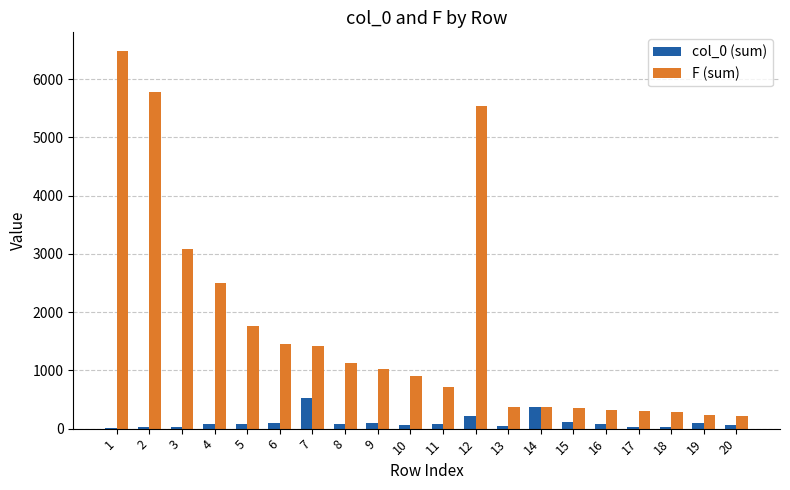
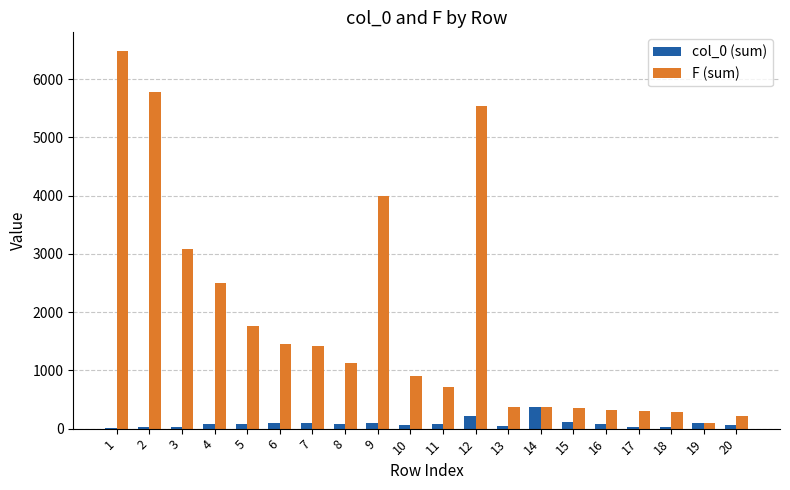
  {
    "col_0 (sum)": {
      "4": 100,
      "5": 100,
      "6": 100,
-     "7": 500,
+     "7": 100,
      "8": 100,
      "9": 100,
      "10": 100,
      "11": 100,
      "12": 200,
      "13": 0,
      "14": 400,
      "15": 100,
      "16": 100,
      "19": 100,
      "20": 100
    },
    "F (sum)": {
      "1": 6500,
      "2": 5800,
      "3": 3100,
      "4": 2500,
      "5": 1800,
      "6": 1500,
      "7": 1400,
      "8": 1100,
-     "9": 1000,
+     "9": 4000,
      "10": 900,
      "11": 700,
      "12": 5500,
      "13": 400,
      "14": 400,
      "15": 400,
      "16": 300,
      "17": 300,
      "18": 300,
-     "19": 200,
+     "19": 100,
      "20": 200
    }
  }
